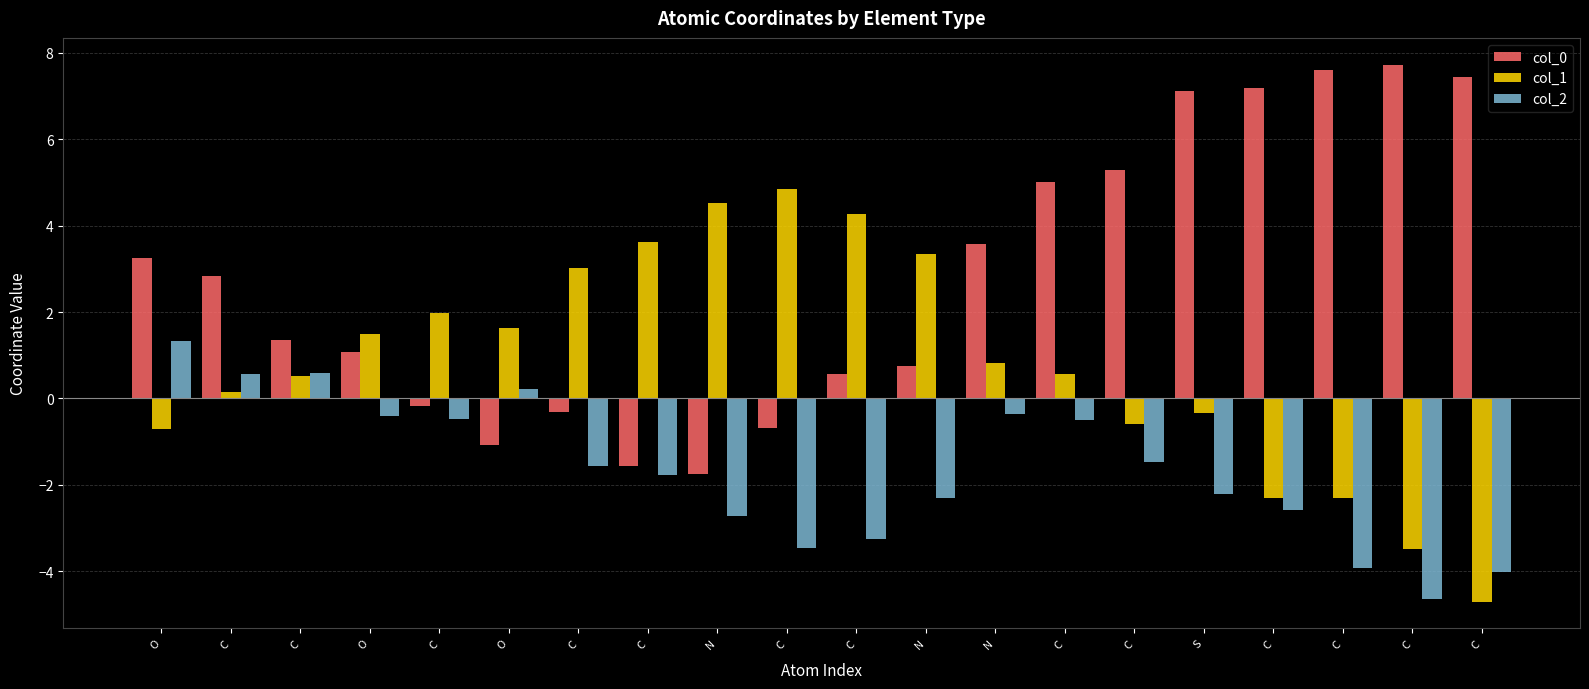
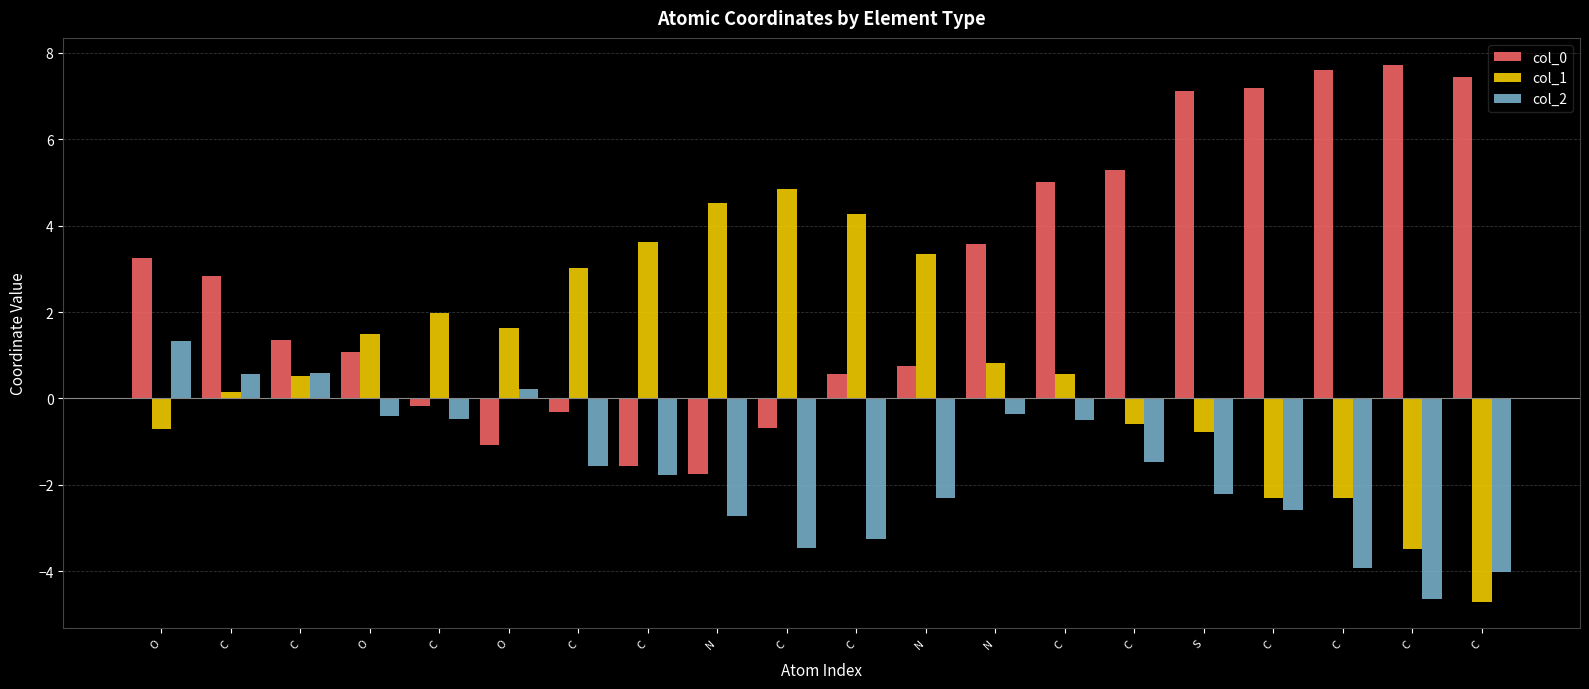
  {
    "col_0": {
      "S": 7.1
    },
    "col_1": {
-     "S": -0.3
+     "S": -0.8
    },
    "col_2": {
      "S": -2.2
    }
  }
